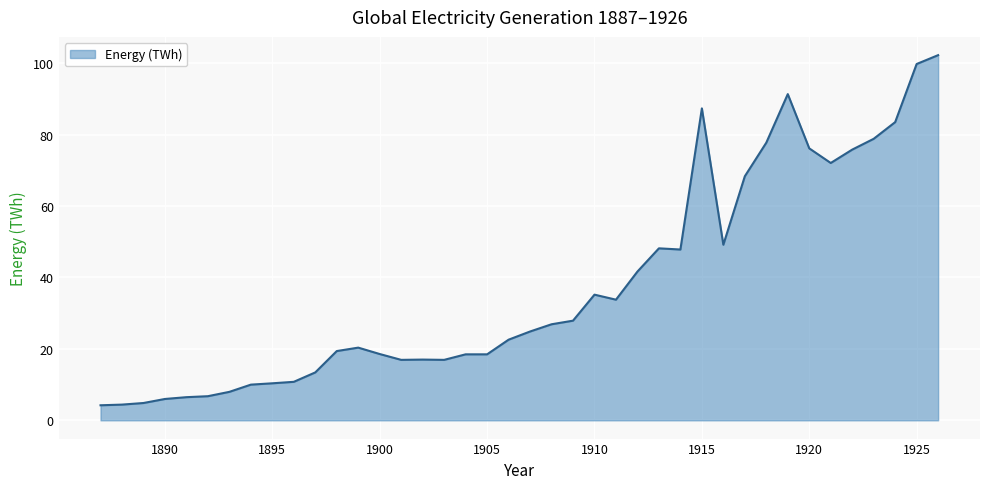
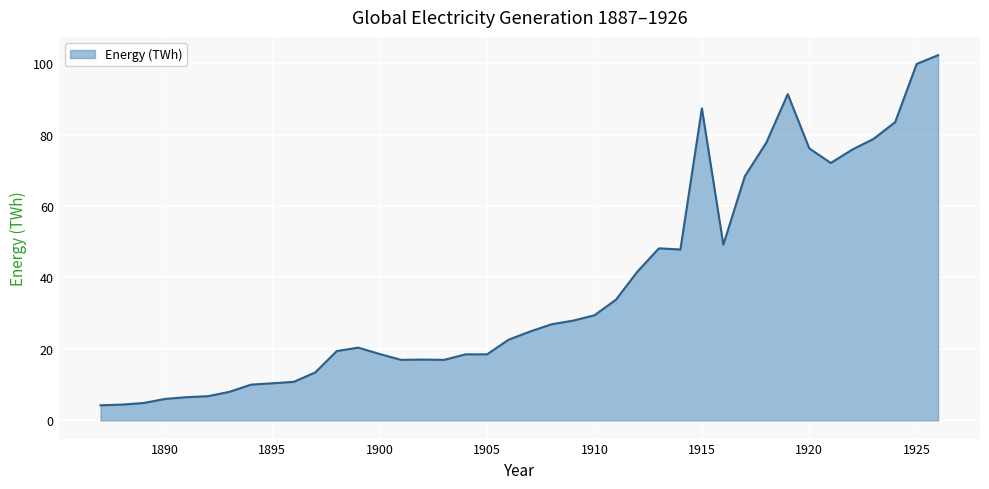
  {
    "1890": 6,
    "1895": 10,
    "1900": 19,
    "1905": 18,
-   "1910": 35,
+   "1910": 29,
    "1915": 87,
    "1920": 76,
    "1925": 100
  }
